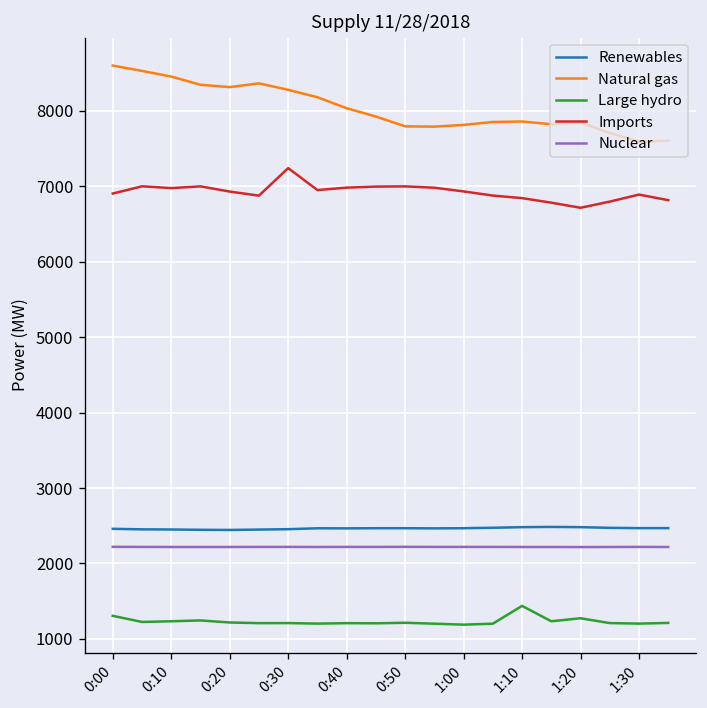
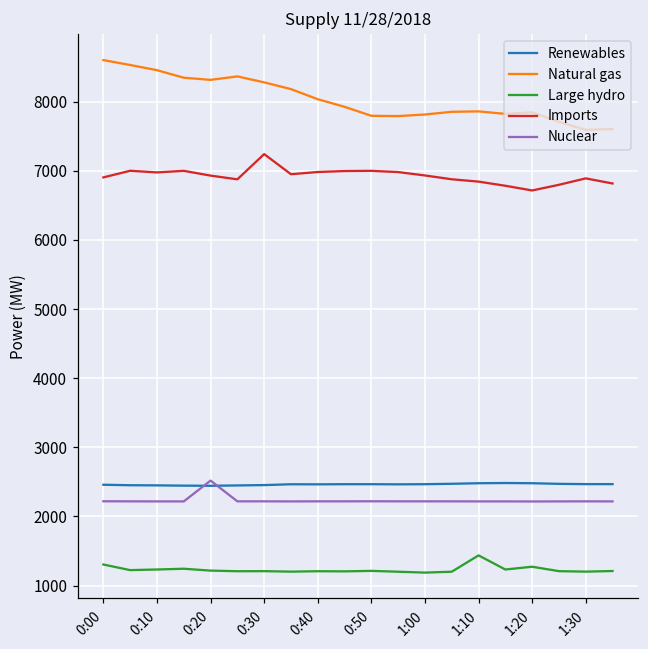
  {
    "Renewables": {
      "0:00": 2500,
      "0:10": 2500,
      "0:20": 2400,
      "0:30": 2500,
      "0:40": 2500,
      "0:50": 2500,
      "1:00": 2500,
      "1:10": 2500,
      "1:20": 2500,
      "1:30": 2500
    },
    "Natural gas": {
      "0:00": 8600,
      "0:10": 8500,
      "0:20": 8300,
      "0:30": 8300,
      "0:40": 8000,
      "0:50": 7800,
      "1:00": 7800,
      "1:10": 7900
    },
    "Large hydro": {
      "0:00": 1300,
      "0:10": 1200,
      "0:20": 1200,
      "0:30": 1200,
      "0:40": 1200,
      "0:50": 1200,
      "1:00": 1200,
      "1:10": 1400,
      "1:20": 1300,
      "1:30": 1200
    },
    "Imports": {
      "0:00": 6900,
      "0:10": 7000,
      "0:20": 6900,
      "0:30": 7200,
      "0:40": 7000,
      "0:50": 7000,
      "1:00": 6900,
      "1:10": 6800,
      "1:20": 6700,
      "1:30": 6900
    },
    "Nuclear": {
      "0:00": 2200,
      "0:10": 2200,
-     "0:20": 2200,
+     "0:20": 2500,
      "0:30": 2200,
      "0:40": 2200,
      "0:50": 2200,
      "1:00": 2200,
      "1:10": 2200,
      "1:20": 2200,
      "1:30": 2200
    }
  }
